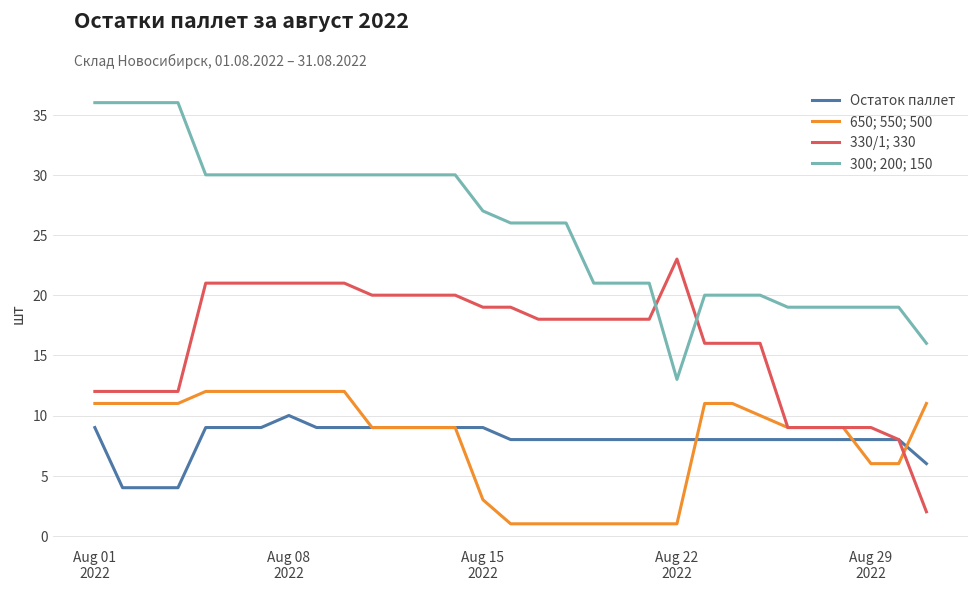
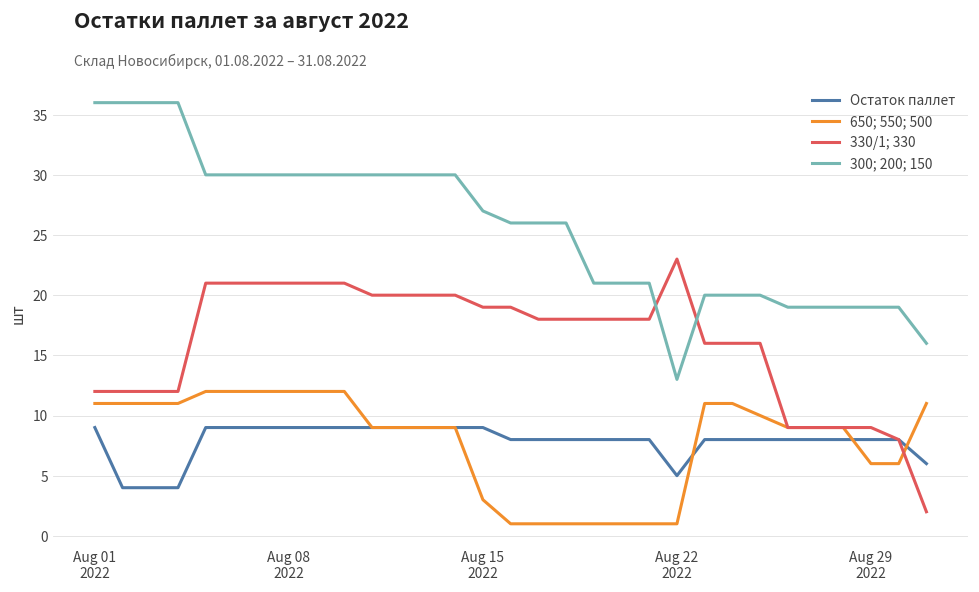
  {
    "Остаток паллет": {
      "Aug 01 2022": 9,
-     "Aug 08 2022": 10,
+     "Aug 08 2022": 9,
      "Aug 15 2022": 9,
-     "Aug 22 2022": 8,
+     "Aug 22 2022": 5,
      "Aug 29 2022": 8
    },
    "650; 550; 500": {
      "Aug 01 2022": 11,
      "Aug 08 2022": 12,
      "Aug 15 2022": 3,
      "Aug 22 2022": 1,
      "Aug 29 2022": 6
    },
    "330/1; 330": {
      "Aug 01 2022": 12,
      "Aug 08 2022": 21,
      "Aug 15 2022": 19,
      "Aug 22 2022": 23,
      "Aug 29 2022": 9
    },
    "300; 200; 150": {
      "Aug 01 2022": 36,
      "Aug 08 2022": 30,
      "Aug 15 2022": 27,
      "Aug 22 2022": 13,
      "Aug 29 2022": 19
    }
  }
